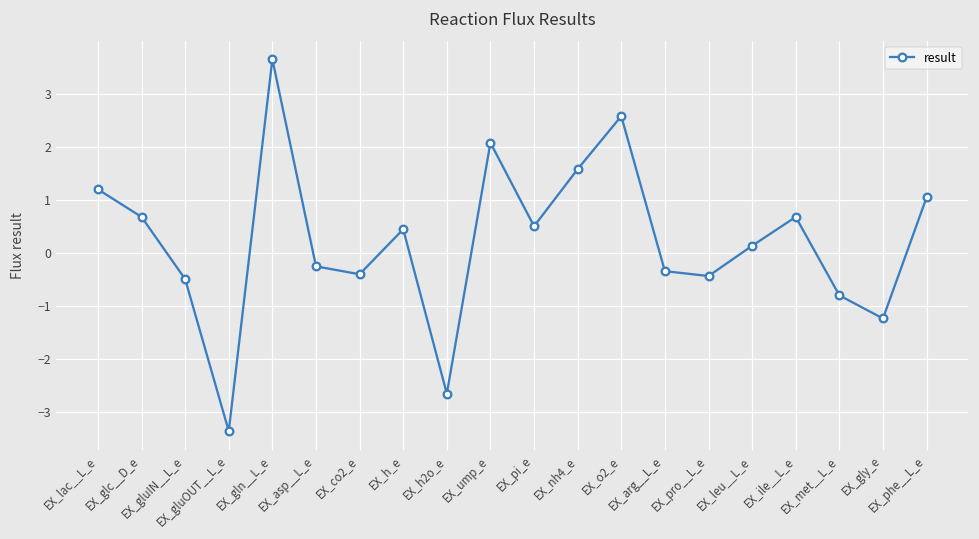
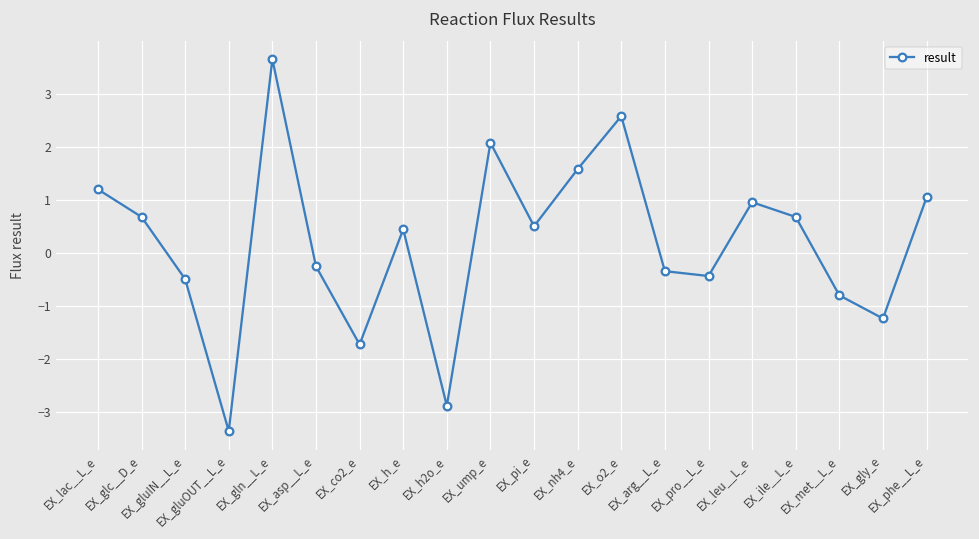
  {
    "EX_lac__L_e": 1.2,
    "EX_glc__D_e": 0.7,
    "EX_gluIN__L_e": -0.5,
    "EX_gluOUT__L_e": -3.4,
    "EX_gln__L_e": 3.6,
    "EX_asp__L_e": -0.3,
-   "EX_co2_e": -0.4,
+   "EX_co2_e": -1.7,
    "EX_h_e": 0.4,
-   "EX_h2o_e": -2.6,
+   "EX_h2o_e": -2.9,
    "EX_ump_e": 2.1,
    "EX_pi_e": 0.5,
    "EX_nh4_e": 1.6,
    "EX_o2_e": 2.6,
    "EX_arg__L_e": -0.3,
    "EX_pro__L_e": -0.4,
-   "EX_leu__L_e": 0.1,
+   "EX_leu__L_e": 1.0,
    "EX_ile__L_e": 0.7,
    "EX_met__L_e": -0.8,
    "EX_gly_e": -1.2,
    "EX_phe__L_e": 1.0
  }
